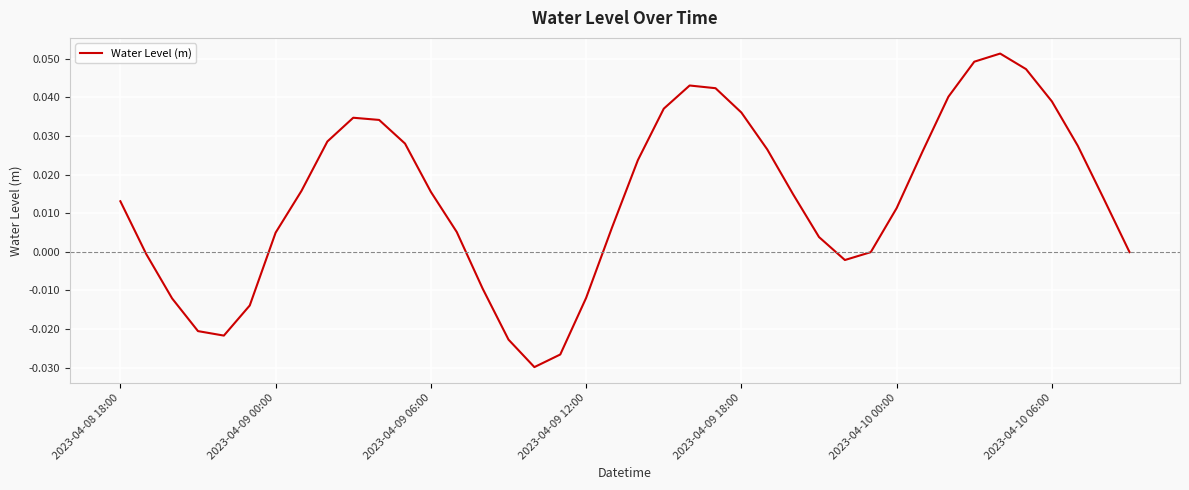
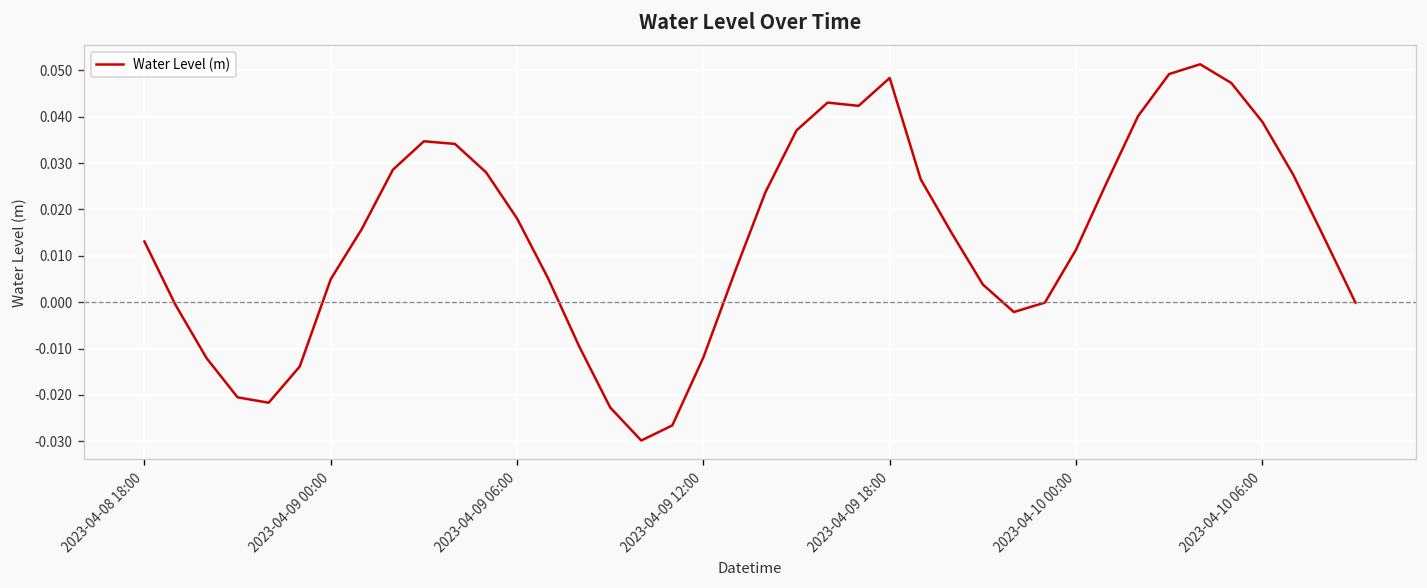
  {
    "2023-04-08 18:00": 0.013,
    "2023-04-09 00:00": 0.005,
-   "2023-04-09 06:00": 0.016,
+   "2023-04-09 06:00": 0.018,
    "2023-04-09 12:00": -0.012,
-   "2023-04-09 18:00": 0.036,
+   "2023-04-09 18:00": 0.048,
    "2023-04-10 00:00": 0.011,
    "2023-04-10 06:00": 0.039
  }
